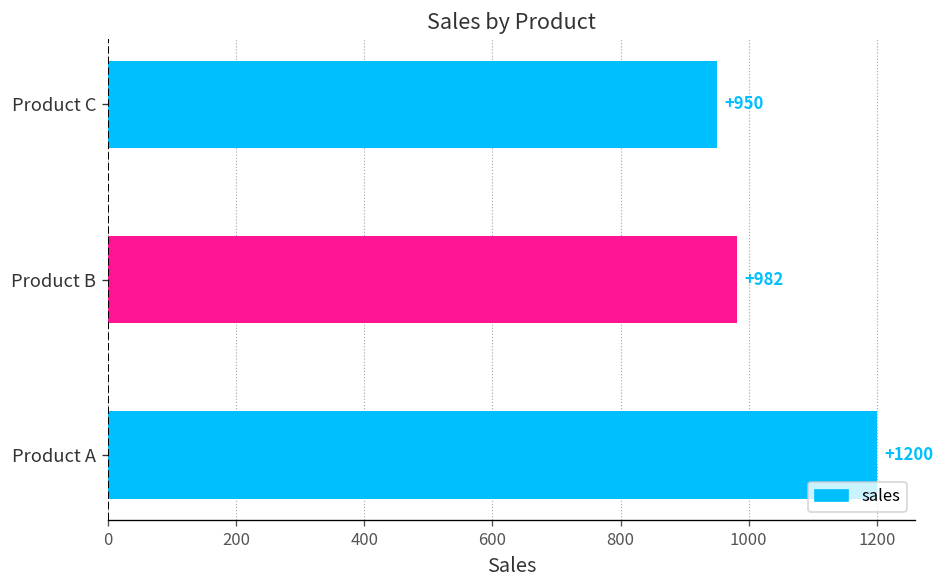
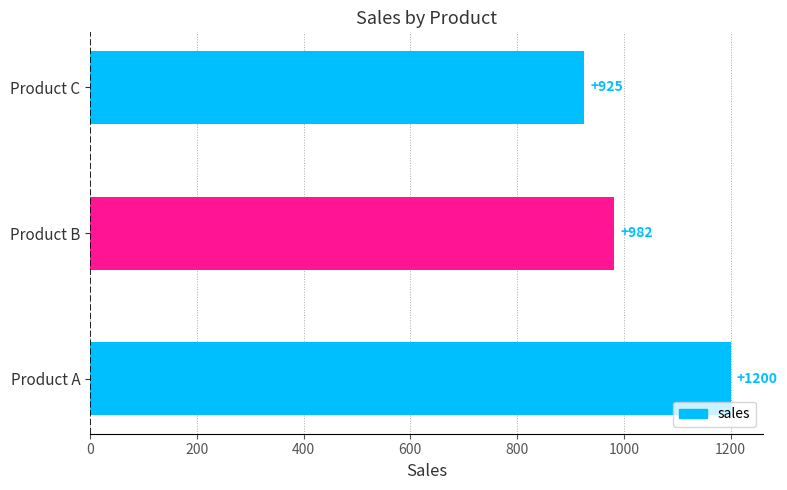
  {
-   "Product C": "+950",
+   "Product C": "+925",
    "Product B": "+982",
    "Product A": "+1200"
  }
